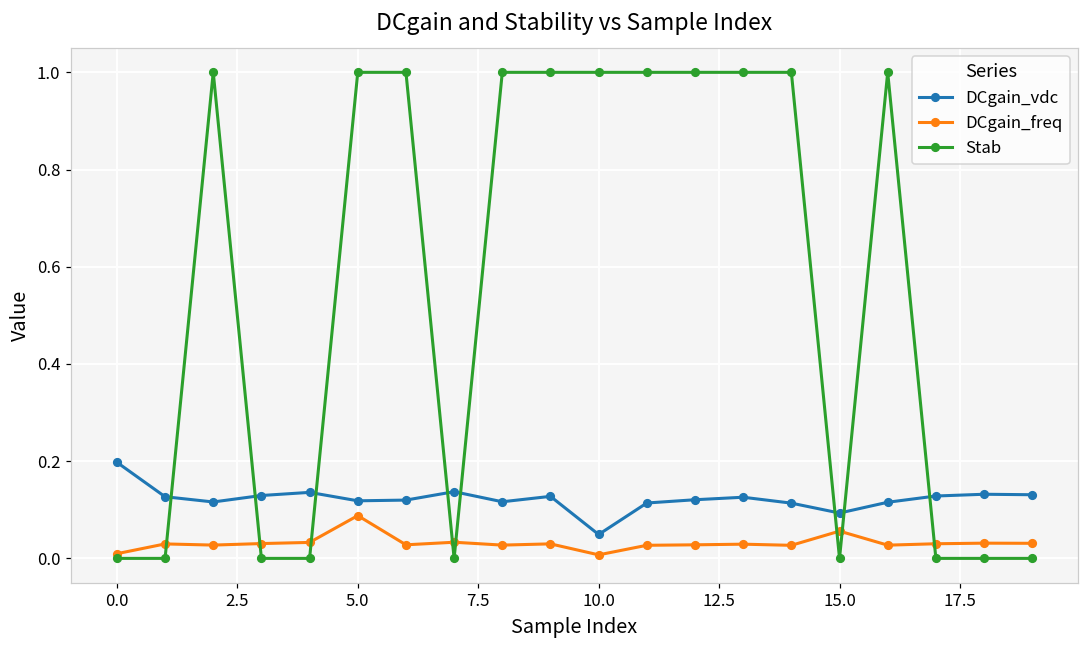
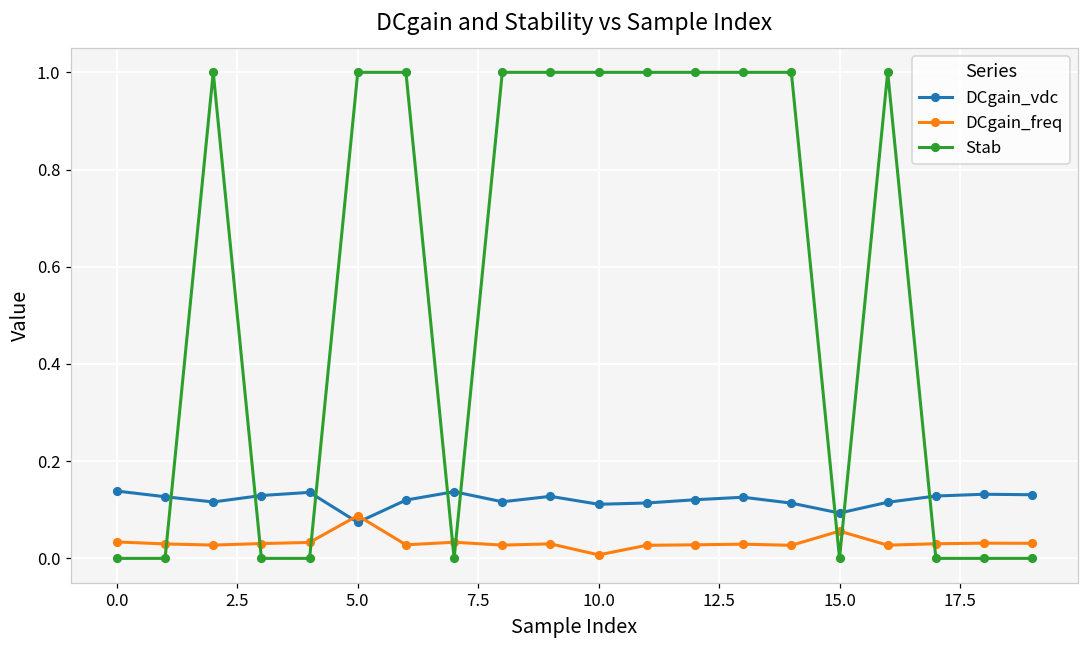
  {
    "DCgain_vdc": {
-     "0.0": 0.20,
-     "5.0": 0.12,
-     "10.0": 0.05,
+     "0.0": 0.14,
+     "5.0": 0.07,
+     "10.0": 0.11,
      "15.0": 0.09
    },
    "DCgain_freq": {
-     "0.0": 0.01,
+     "0.0": 0.03,
      "5.0": 0.09,
      "10.0": 0.01,
      "15.0": 0.06
    },
    "Stab": {
      "0.0": 0.00,
      "5.0": 1.00,
      "10.0": 1.00,
      "15.0": 0.00
    }
  }
